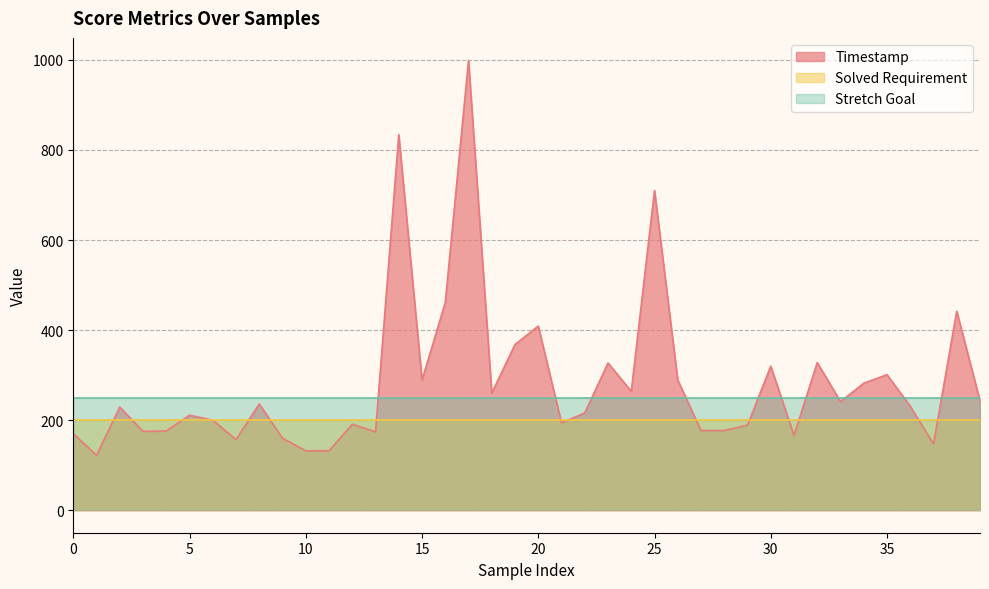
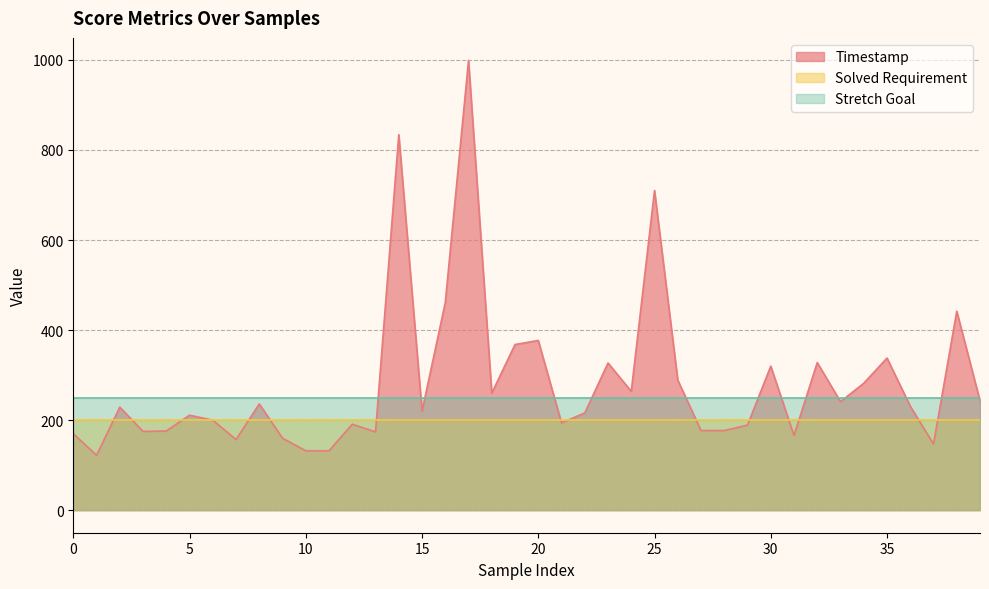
  {
    "Timestamp": {
      "0": 170,
      "5": 210,
      "10": 130,
-     "15": 290,
-     "20": 410,
+     "15": 220,
+     "20": 380,
      "25": 710,
      "30": 320,
-     "35": 300
+     "35": 340
    },
    "Solved Requirement": {
      "0": 200,
      "5": 200,
      "10": 200,
      "15": 200,
      "20": 200,
      "25": 200,
      "30": 200,
      "35": 200
    },
    "Stretch Goal": {
      "0": 250,
      "5": 250,
      "10": 250,
      "15": 250,
      "20": 250,
      "25": 250,
      "30": 250,
      "35": 250
    }
  }
